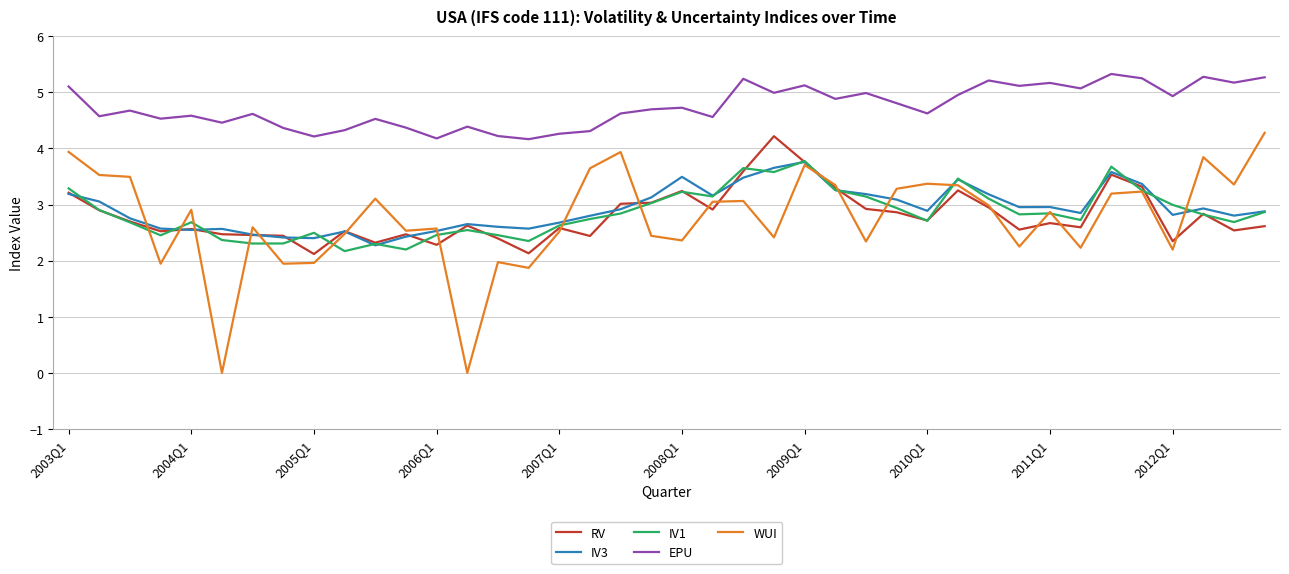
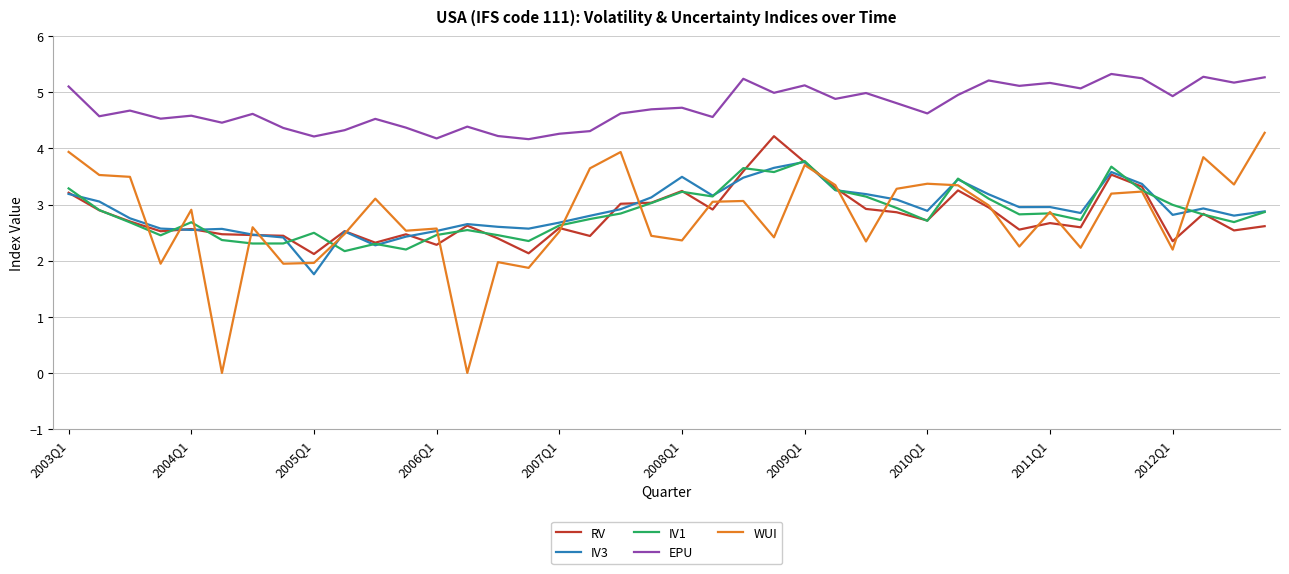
  {
    "RV": {
      "2005Q1": 2.1,
      "2006Q1": 2.3,
      "2011Q1": 2.7,
      "2012Q1": 2.3
    },
    "IV3": {
-     "2005Q1": 2.4,
+     "2005Q1": 1.8,
      "2007Q1": 2.7,
      "2008Q1": 3.5,
      "2010Q1": 2.9,
      "2011Q1": 3.0,
      "2012Q1": 2.8
    },
    "IV1": {
      "2003Q1": 3.3,
      "2004Q1": 2.7,
      "2005Q1": 2.5,
      "2006Q1": 2.5,
      "2012Q1": 3.0
    },
    "EPU": {
      "2003Q1": 5.1,
      "2004Q1": 4.6,
      "2005Q1": 4.2,
      "2006Q1": 4.2,
      "2007Q1": 4.3,
      "2008Q1": 4.7,
      "2009Q1": 5.1,
      "2010Q1": 4.6,
      "2011Q1": 5.2,
      "2012Q1": 4.9
    },
    "WUI": {
      "2003Q1": 3.9,
      "2004Q1": 2.9,
      "2005Q1": 2.0,
      "2007Q1": 2.5,
      "2008Q1": 2.4,
      "2009Q1": 3.7,
      "2010Q1": 3.4,
      "2012Q1": 2.2
    }
  }
